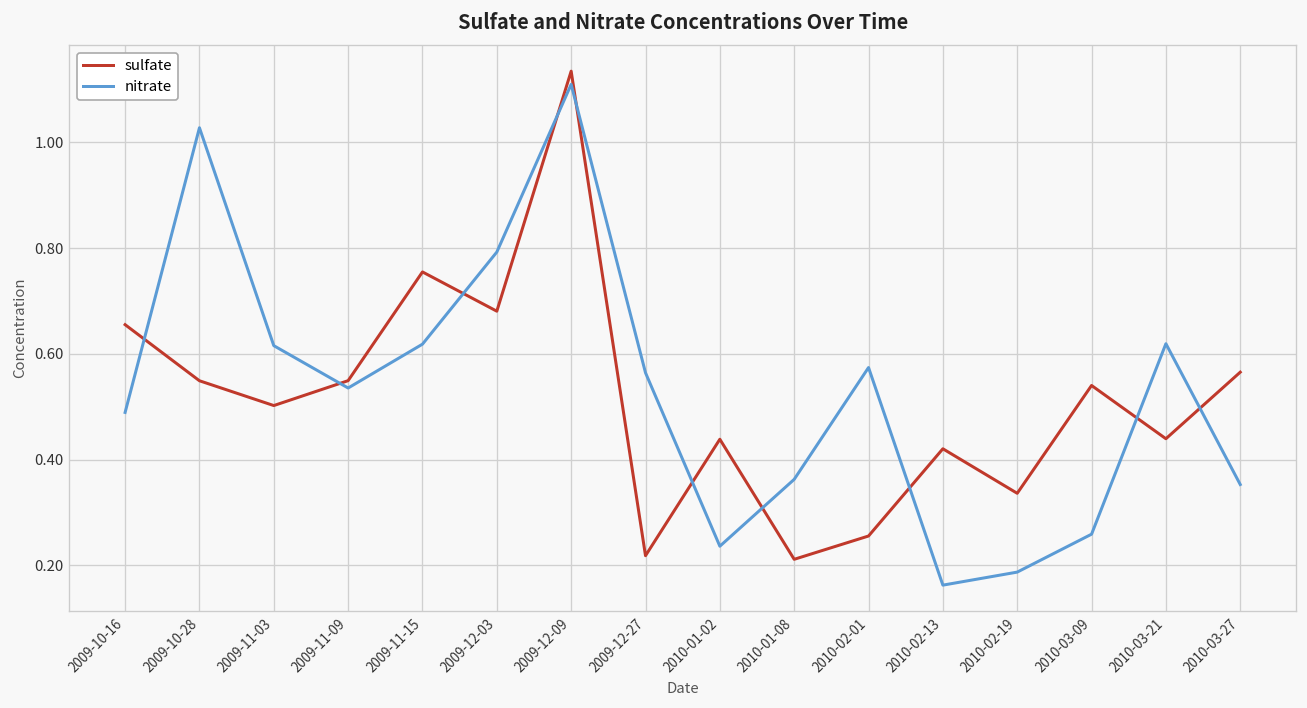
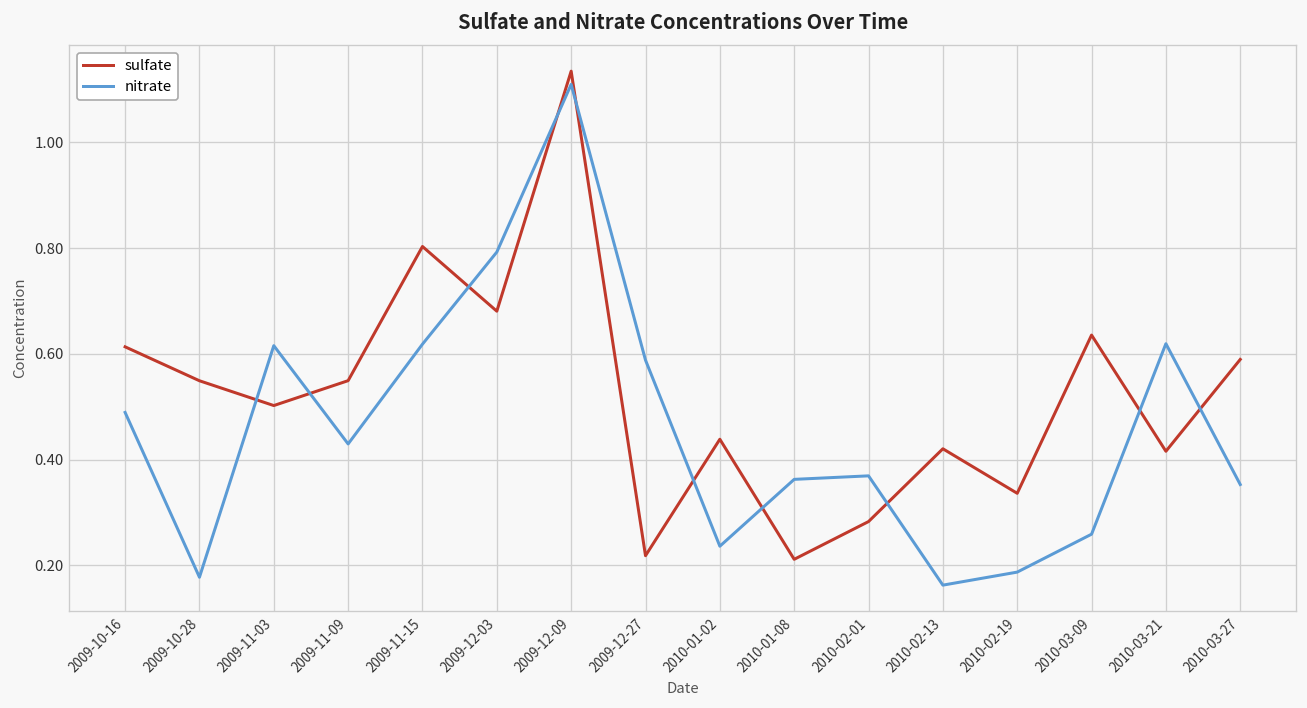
  {
    "sulfate": {
-     "2009-10-16": 0.66,
+     "2009-10-16": 0.61,
      "2009-10-28": 0.55,
      "2009-11-03": 0.50,
      "2009-11-09": 0.55,
-     "2009-11-15": 0.75,
+     "2009-11-15": 0.80,
      "2009-12-03": 0.68,
      "2009-12-09": 1.13,
      "2009-12-27": 0.22,
      "2010-01-02": 0.44,
      "2010-01-08": 0.21,
-     "2010-02-01": 0.26,
+     "2010-02-01": 0.28,
      "2010-02-13": 0.42,
      "2010-02-19": 0.34,
-     "2010-03-09": 0.54,
-     "2010-03-21": 0.44,
-     "2010-03-27": 0.57
+     "2010-03-09": 0.64,
+     "2010-03-21": 0.42,
+     "2010-03-27": 0.59
    },
    "nitrate": {
      "2009-10-16": 0.49,
-     "2009-10-28": 1.03,
+     "2009-10-28": 0.18,
      "2009-11-03": 0.62,
-     "2009-11-09": 0.54,
+     "2009-11-09": 0.43,
      "2009-11-15": 0.62,
      "2009-12-03": 0.79,
      "2009-12-09": 1.11,
-     "2009-12-27": 0.56,
+     "2009-12-27": 0.59,
      "2010-01-02": 0.24,
      "2010-01-08": 0.36,
-     "2010-02-01": 0.57,
+     "2010-02-01": 0.37,
      "2010-02-13": 0.16,
      "2010-02-19": 0.19,
      "2010-03-09": 0.26,
      "2010-03-21": 0.62,
      "2010-03-27": 0.35
    }
  }
